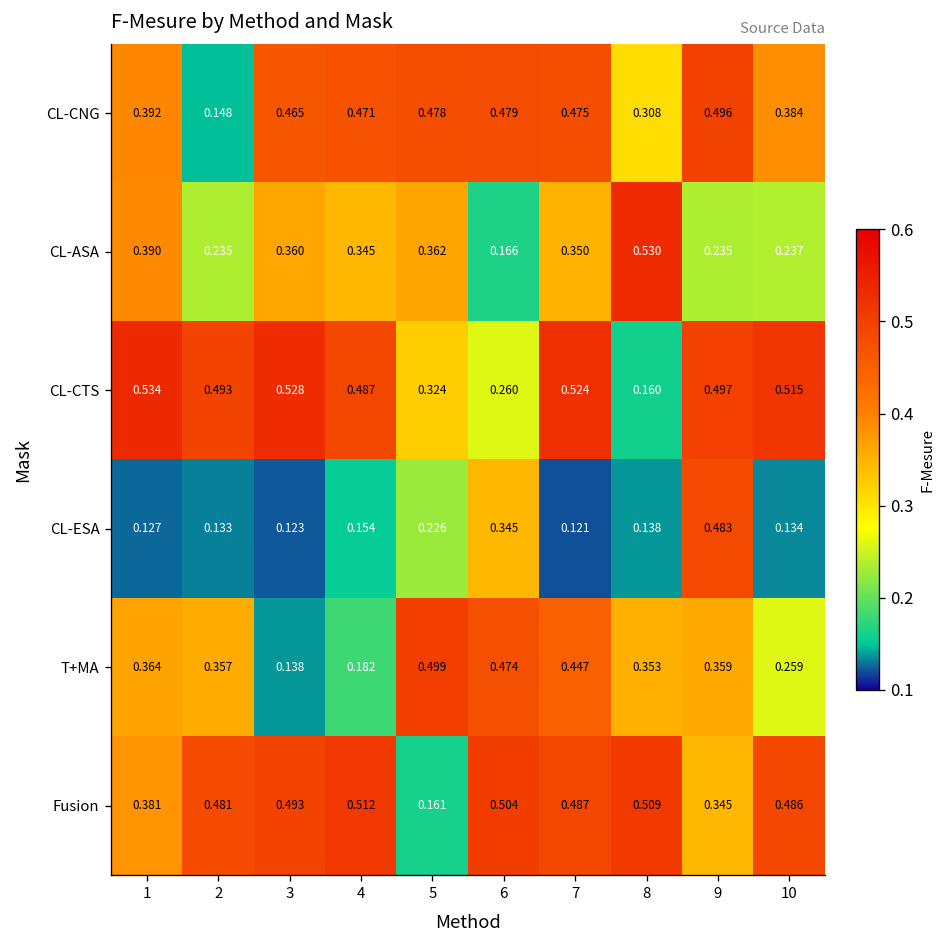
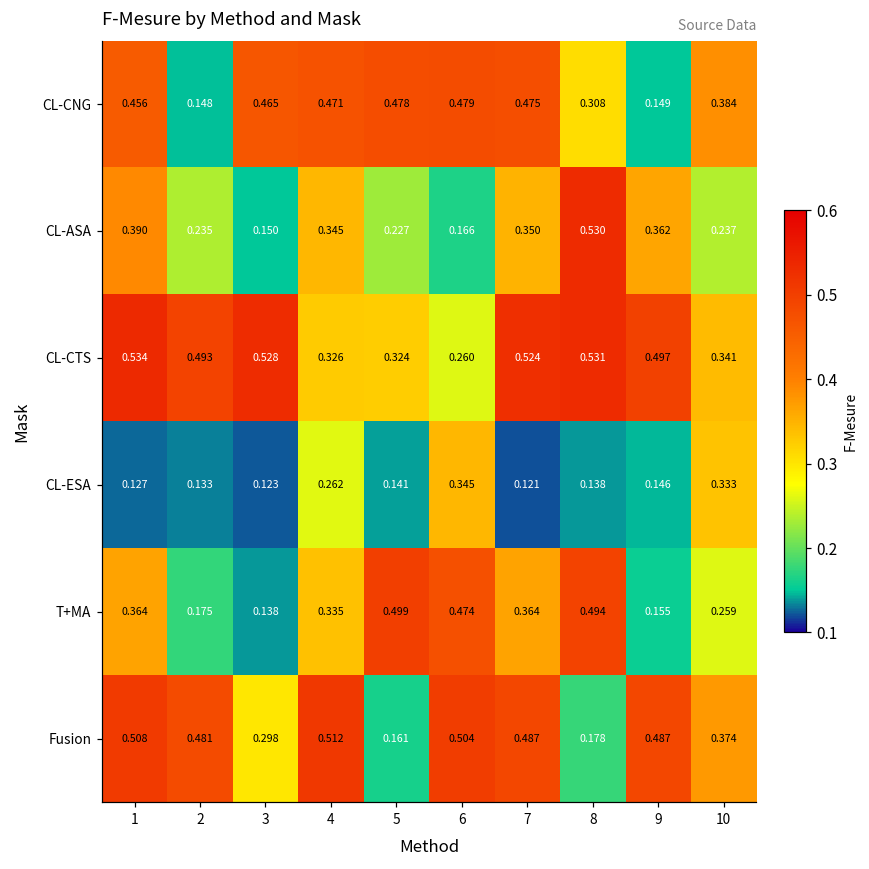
  {
    "CL-CNG": {
-     "1": 0.392,
+     "1": 0.456,
      "2": 0.148,
      "3": 0.465,
      "4": 0.471,
      "5": 0.478,
      "6": 0.479,
      "7": 0.475,
      "8": 0.308,
-     "9": 0.496,
+     "9": 0.149,
      "10": 0.384
    },
    "CL-ASA": {
      "1": 0.390,
      "2": 0.235,
-     "3": 0.360,
+     "3": 0.150,
      "4": 0.345,
-     "5": 0.362,
+     "5": 0.227,
      "6": 0.166,
      "7": 0.350,
      "8": 0.530,
-     "9": 0.235,
+     "9": 0.362,
      "10": 0.237
    },
    "CL-CTS": {
      "1": 0.534,
      "2": 0.493,
      "3": 0.528,
-     "4": 0.487,
+     "4": 0.326,
      "5": 0.324,
      "6": 0.260,
      "7": 0.524,
-     "8": 0.160,
+     "8": 0.531,
      "9": 0.497,
-     "10": 0.515
+     "10": 0.341
    },
    "CL-ESA": {
      "1": 0.127,
      "2": 0.133,
      "3": 0.123,
-     "4": 0.154,
-     "5": 0.226,
+     "4": 0.262,
+     "5": 0.141,
      "6": 0.345,
      "7": 0.121,
      "8": 0.138,
-     "9": 0.483,
-     "10": 0.134
+     "9": 0.146,
+     "10": 0.333
    },
    "T+MA": {
      "1": 0.364,
-     "2": 0.357,
+     "2": 0.175,
      "3": 0.138,
-     "4": 0.182,
+     "4": 0.335,
      "5": 0.499,
      "6": 0.474,
-     "7": 0.447,
-     "8": 0.353,
-     "9": 0.359,
+     "7": 0.364,
+     "8": 0.494,
+     "9": 0.155,
      "10": 0.259
    },
    "Fusion": {
-     "1": 0.381,
+     "1": 0.508,
      "2": 0.481,
-     "3": 0.493,
+     "3": 0.298,
      "4": 0.512,
      "5": 0.161,
      "6": 0.504,
      "7": 0.487,
-     "8": 0.509,
-     "9": 0.345,
-     "10": 0.486
+     "8": 0.178,
+     "9": 0.487,
+     "10": 0.374
    }
  }
